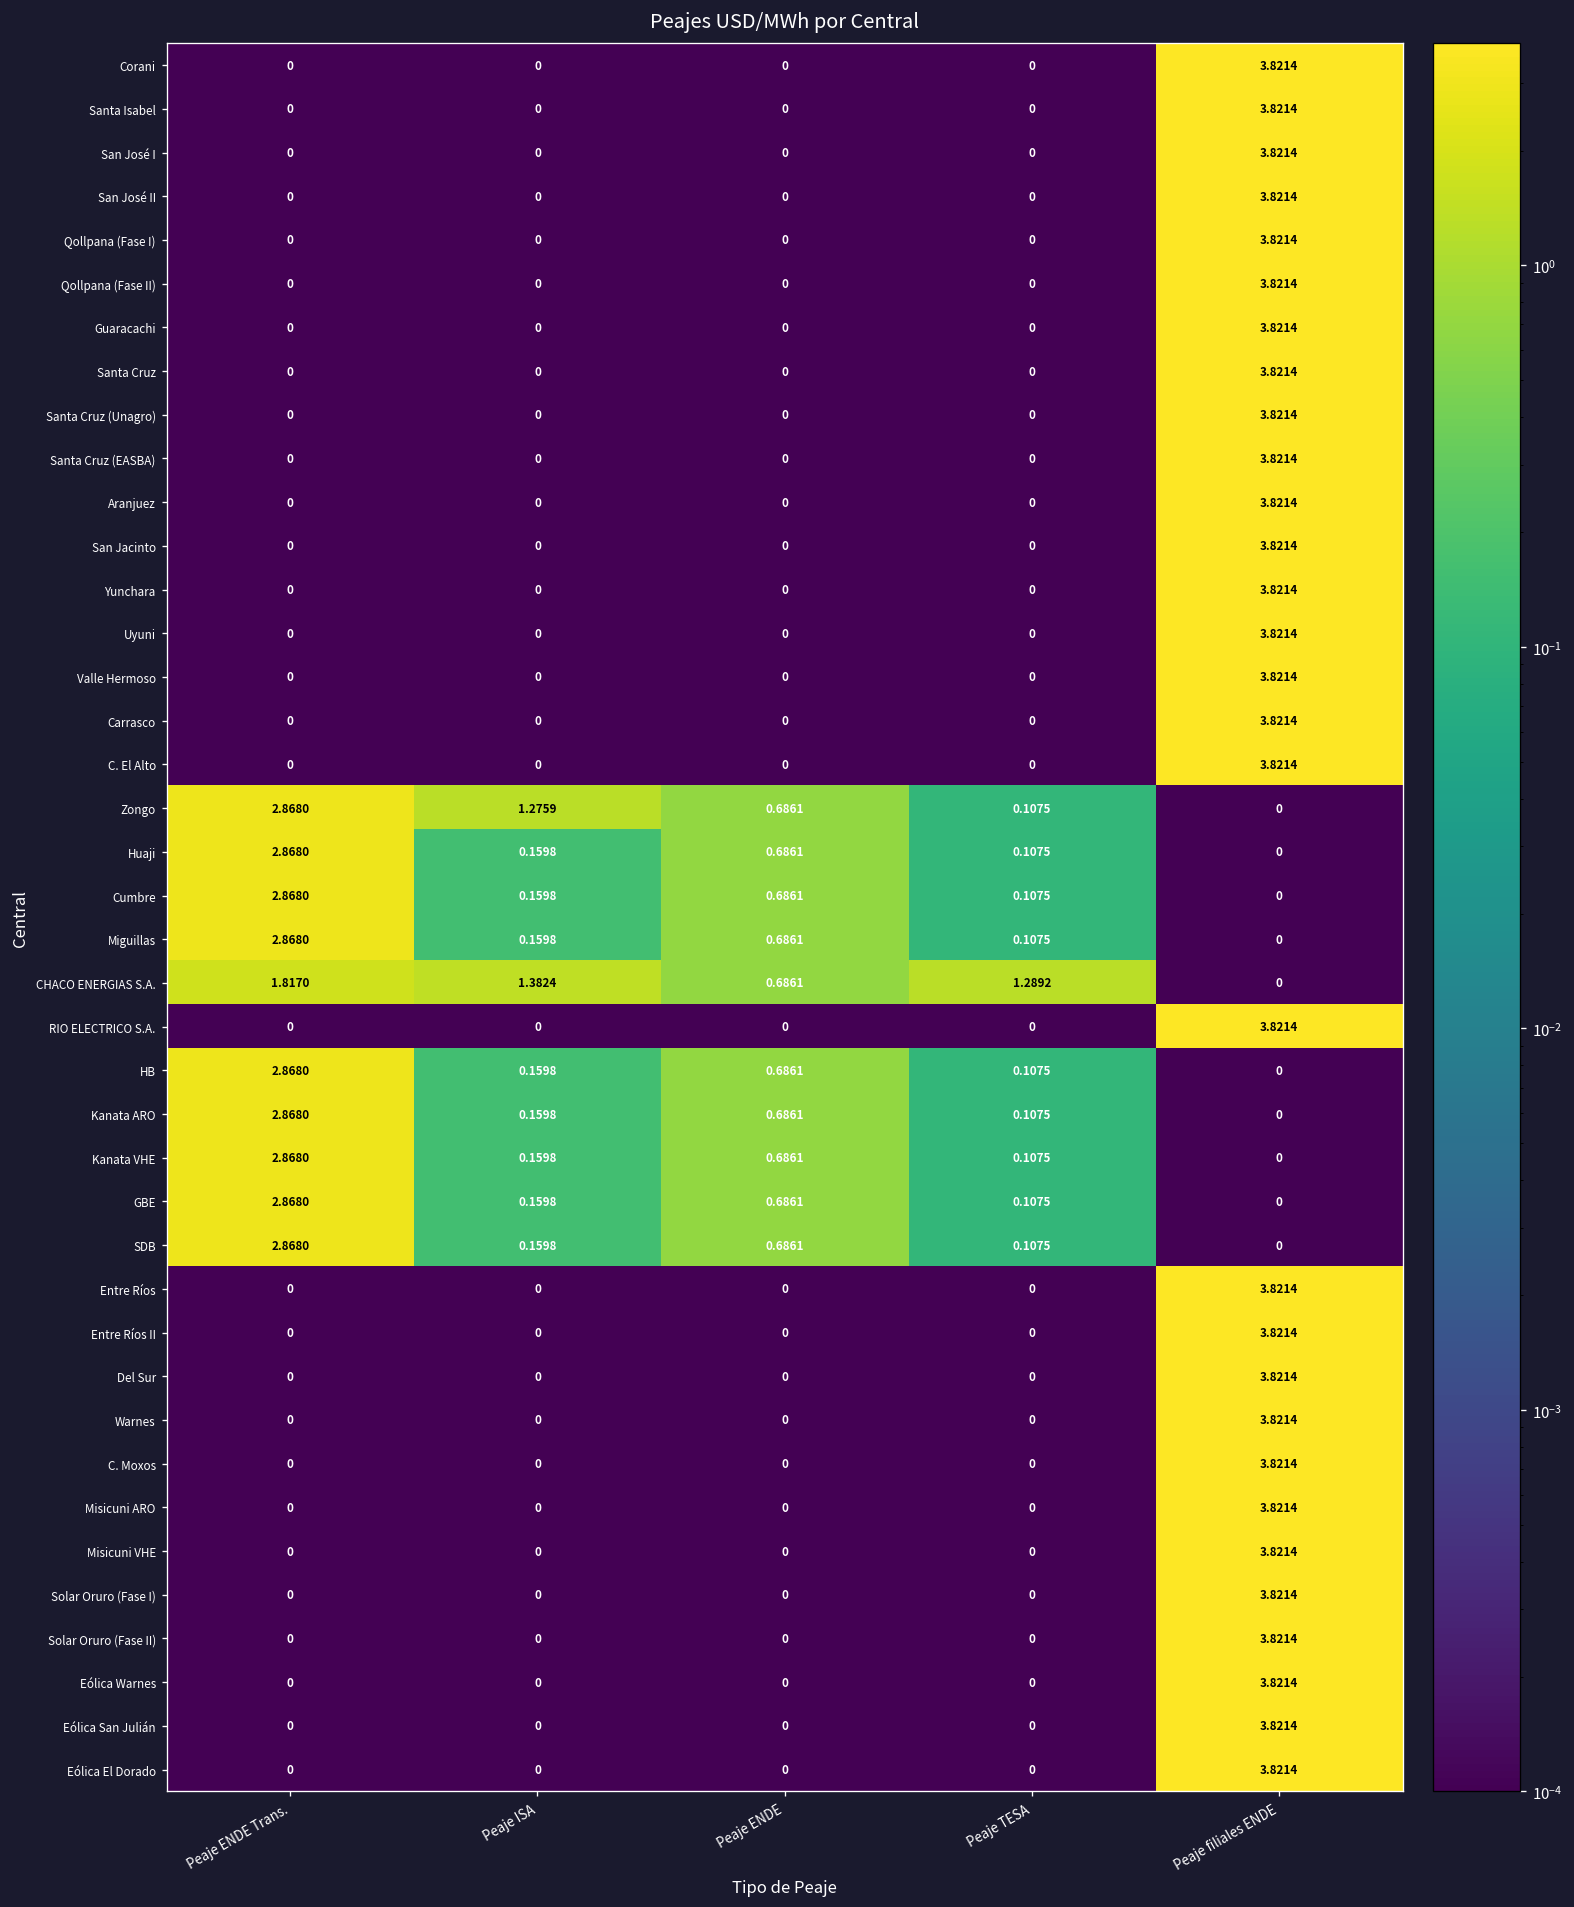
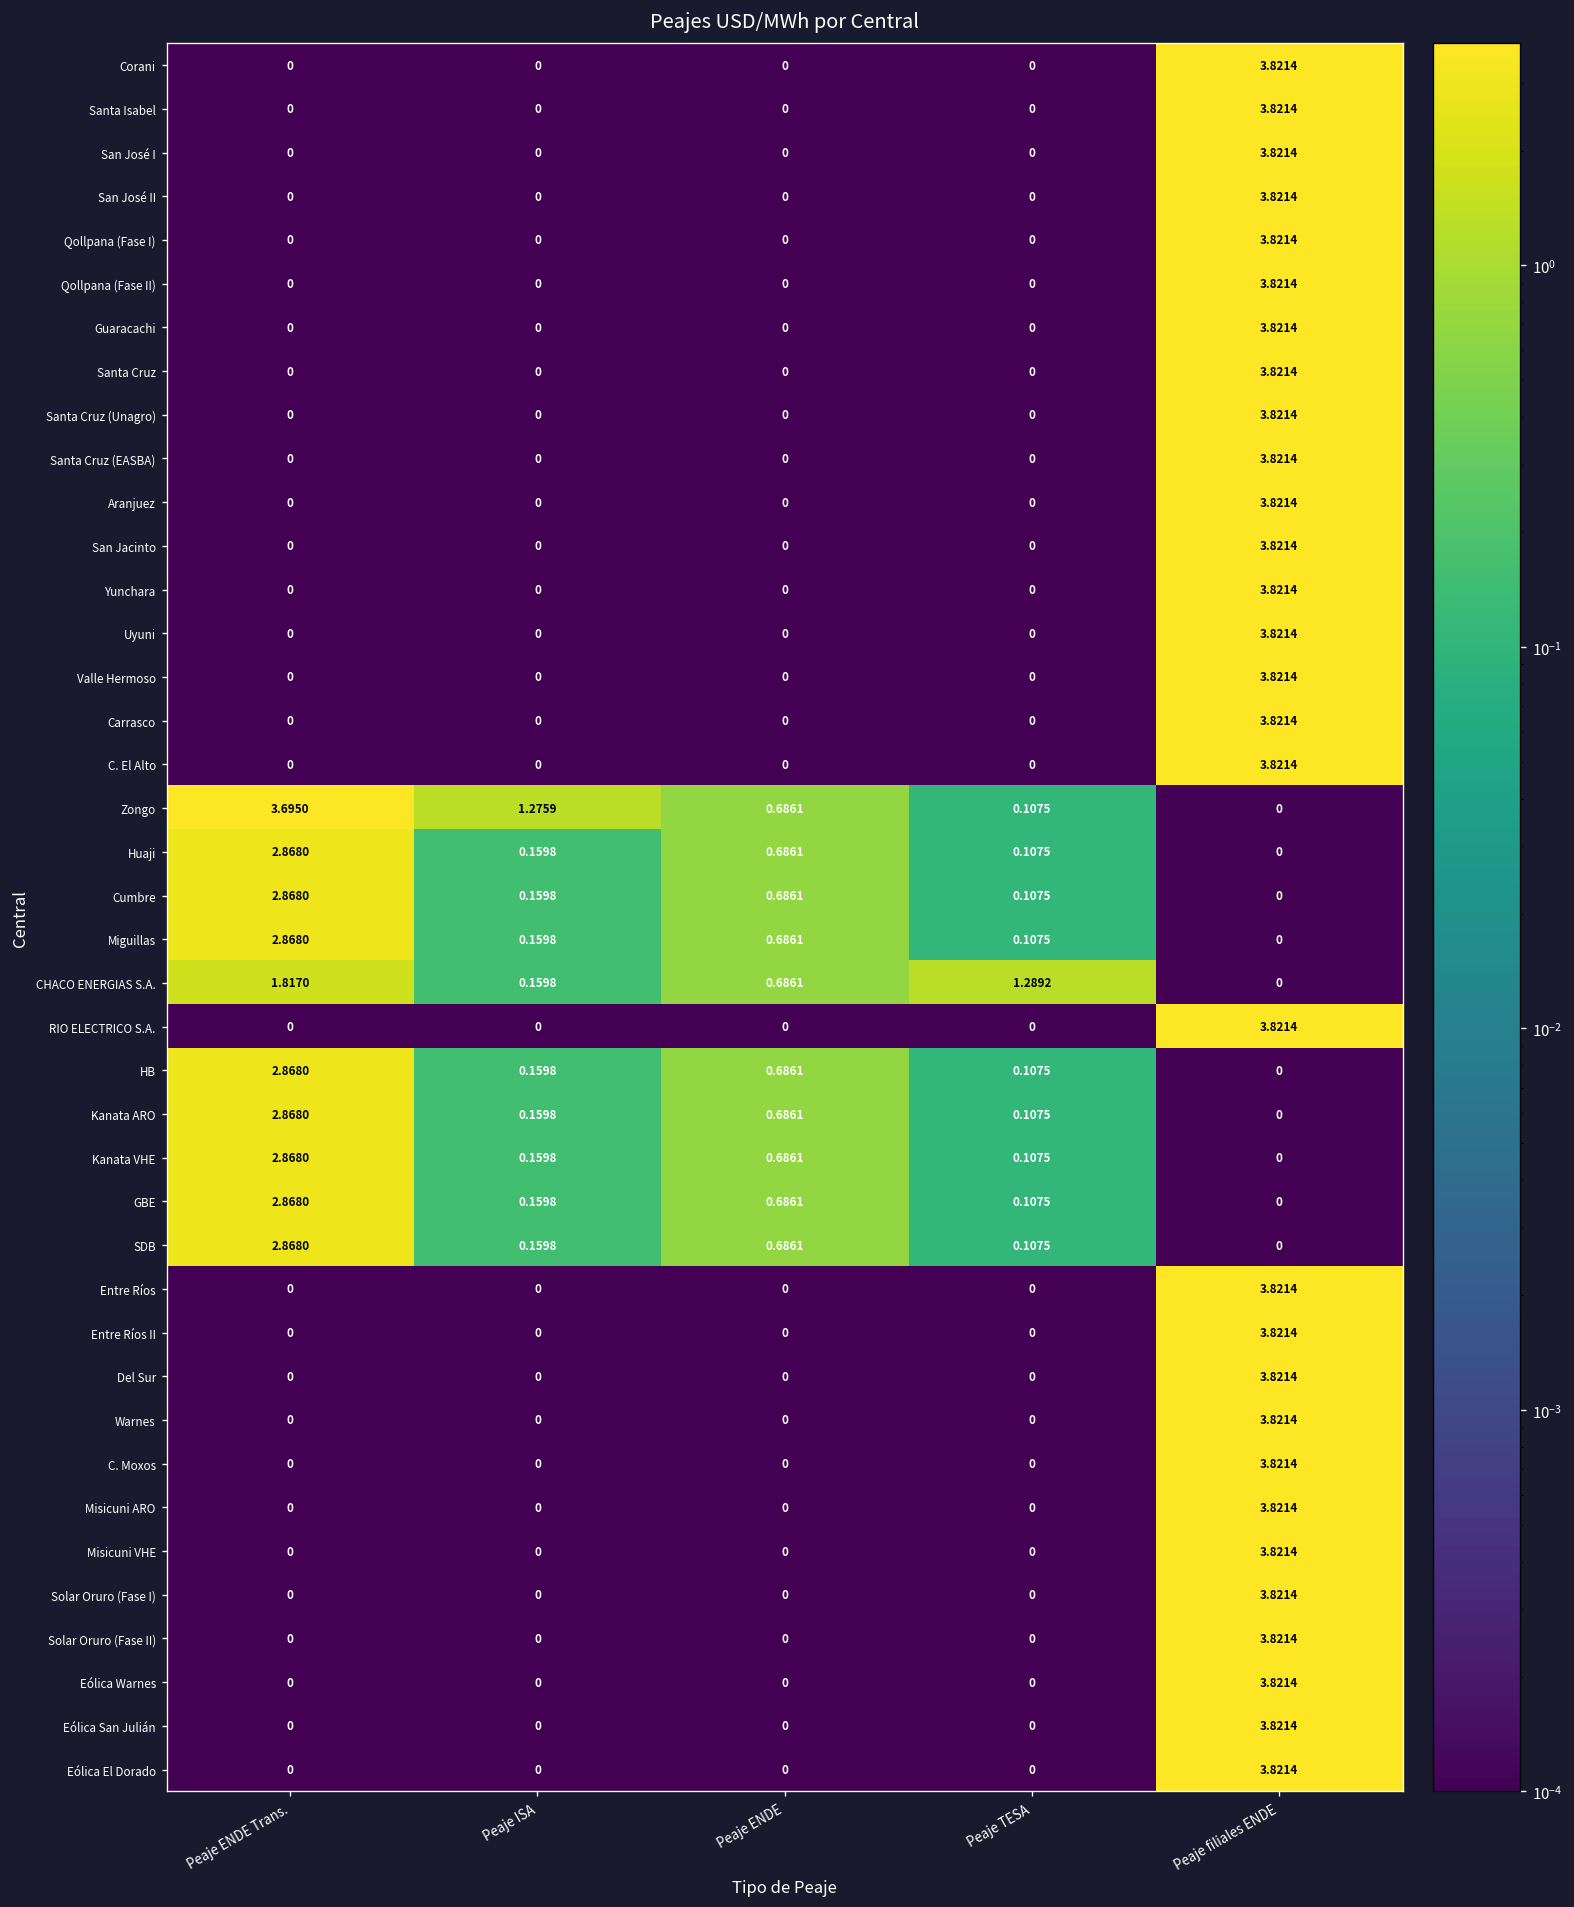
  {
    "Corani": {
      "Peaje ENDE Trans.": 0,
      "Peaje ISA": 0,
      "Peaje ENDE": 0,
      "Peaje TESA": 0,
      "Peaje filiales ENDE": 3.8214
    },
    "Santa Isabel": {
      "Peaje ENDE Trans.": 0,
      "Peaje ISA": 0,
      "Peaje ENDE": 0,
      "Peaje TESA": 0,
      "Peaje filiales ENDE": 3.8214
    },
    "San José I": {
      "Peaje ENDE Trans.": 0,
      "Peaje ISA": 0,
      "Peaje ENDE": 0,
      "Peaje TESA": 0,
      "Peaje filiales ENDE": 3.8214
    },
    "San José II": {
      "Peaje ENDE Trans.": 0,
      "Peaje ISA": 0,
      "Peaje ENDE": 0,
      "Peaje TESA": 0,
      "Peaje filiales ENDE": 3.8214
    },
    "Qollpana (Fase I)": {
      "Peaje ENDE Trans.": 0,
      "Peaje ISA": 0,
      "Peaje ENDE": 0,
      "Peaje TESA": 0,
      "Peaje filiales ENDE": 3.8214
    },
    "Qollpana (Fase II)": {
      "Peaje ENDE Trans.": 0,
      "Peaje ISA": 0,
      "Peaje ENDE": 0,
      "Peaje TESA": 0,
      "Peaje filiales ENDE": 3.8214
    },
    "Guaracachi": {
      "Peaje ENDE Trans.": 0,
      "Peaje ISA": 0,
      "Peaje ENDE": 0,
      "Peaje TESA": 0,
      "Peaje filiales ENDE": 3.8214
    },
    "Santa Cruz": {
      "Peaje ENDE Trans.": 0,
      "Peaje ISA": 0,
      "Peaje ENDE": 0,
      "Peaje TESA": 0,
      "Peaje filiales ENDE": 3.8214
    },
    "Santa Cruz (Unagro)": {
      "Peaje ENDE Trans.": 0,
      "Peaje ISA": 0,
      "Peaje ENDE": 0,
      "Peaje TESA": 0,
      "Peaje filiales ENDE": 3.8214
    },
    "Santa Cruz (EASBA)": {
      "Peaje ENDE Trans.": 0,
      "Peaje ISA": 0,
      "Peaje ENDE": 0,
      "Peaje TESA": 0,
      "Peaje filiales ENDE": 3.8214
    },
    "Aranjuez": {
      "Peaje ENDE Trans.": 0,
      "Peaje ISA": 0,
      "Peaje ENDE": 0,
      "Peaje TESA": 0,
      "Peaje filiales ENDE": 3.8214
    },
    "San Jacinto": {
      "Peaje ENDE Trans.": 0,
      "Peaje ISA": 0,
      "Peaje ENDE": 0,
      "Peaje TESA": 0,
      "Peaje filiales ENDE": 3.8214
    },
    "Yunchara": {
      "Peaje ENDE Trans.": 0,
      "Peaje ISA": 0,
      "Peaje ENDE": 0,
      "Peaje TESA": 0,
      "Peaje filiales ENDE": 3.8214
    },
    "Uyuni": {
      "Peaje ENDE Trans.": 0,
      "Peaje ISA": 0,
      "Peaje ENDE": 0,
      "Peaje TESA": 0,
      "Peaje filiales ENDE": 3.8214
    },
    "Valle Hermoso": {
      "Peaje ENDE Trans.": 0,
      "Peaje ISA": 0,
      "Peaje ENDE": 0,
      "Peaje TESA": 0,
      "Peaje filiales ENDE": 3.8214
    },
    "Carrasco": {
      "Peaje ENDE Trans.": 0,
      "Peaje ISA": 0,
      "Peaje ENDE": 0,
      "Peaje TESA": 0,
      "Peaje filiales ENDE": 3.8214
    },
    "C. El Alto": {
      "Peaje ENDE Trans.": 0,
      "Peaje ISA": 0,
      "Peaje ENDE": 0,
      "Peaje TESA": 0,
      "Peaje filiales ENDE": 3.8214
    },
    "Zongo": {
-     "Peaje ENDE Trans.": 2.8680,
+     "Peaje ENDE Trans.": 3.6950,
      "Peaje ISA": 1.2759,
      "Peaje ENDE": 0.6861,
      "Peaje TESA": 0.1075,
      "Peaje filiales ENDE": 0
    },
    "Huaji": {
      "Peaje ENDE Trans.": 2.8680,
      "Peaje ISA": 0.1598,
      "Peaje ENDE": 0.6861,
      "Peaje TESA": 0.1075,
      "Peaje filiales ENDE": 0
    },
    "Cumbre": {
      "Peaje ENDE Trans.": 2.8680,
      "Peaje ISA": 0.1598,
      "Peaje ENDE": 0.6861,
      "Peaje TESA": 0.1075,
      "Peaje filiales ENDE": 0
    },
    "Miguillas": {
      "Peaje ENDE Trans.": 2.8680,
      "Peaje ISA": 0.1598,
      "Peaje ENDE": 0.6861,
      "Peaje TESA": 0.1075,
      "Peaje filiales ENDE": 0
    },
    "CHACO ENERGIAS S.A.": {
      "Peaje ENDE Trans.": 1.8170,
-     "Peaje ISA": 1.3824,
+     "Peaje ISA": 0.1598,
      "Peaje ENDE": 0.6861,
      "Peaje TESA": 1.2892,
      "Peaje filiales ENDE": 0
    },
    "RIO ELECTRICO S.A.": {
      "Peaje ENDE Trans.": 0,
      "Peaje ISA": 0,
      "Peaje ENDE": 0,
      "Peaje TESA": 0,
      "Peaje filiales ENDE": 3.8214
    },
    "HB": {
      "Peaje ENDE Trans.": 2.8680,
      "Peaje ISA": 0.1598,
      "Peaje ENDE": 0.6861,
      "Peaje TESA": 0.1075,
      "Peaje filiales ENDE": 0
    },
    "Kanata ARO": {
      "Peaje ENDE Trans.": 2.8680,
      "Peaje ISA": 0.1598,
      "Peaje ENDE": 0.6861,
      "Peaje TESA": 0.1075,
      "Peaje filiales ENDE": 0
    },
    "Kanata VHE": {
      "Peaje ENDE Trans.": 2.8680,
      "Peaje ISA": 0.1598,
      "Peaje ENDE": 0.6861,
      "Peaje TESA": 0.1075,
      "Peaje filiales ENDE": 0
    },
    "GBE": {
      "Peaje ENDE Trans.": 2.8680,
      "Peaje ISA": 0.1598,
      "Peaje ENDE": 0.6861,
      "Peaje TESA": 0.1075,
      "Peaje filiales ENDE": 0
    },
    "SDB": {
      "Peaje ENDE Trans.": 2.8680,
      "Peaje ISA": 0.1598,
      "Peaje ENDE": 0.6861,
      "Peaje TESA": 0.1075,
      "Peaje filiales ENDE": 0
    },
    "Entre Ríos": {
      "Peaje ENDE Trans.": 0,
      "Peaje ISA": 0,
      "Peaje ENDE": 0,
      "Peaje TESA": 0,
      "Peaje filiales ENDE": 3.8214
    },
    "Entre Ríos II": {
      "Peaje ENDE Trans.": 0,
      "Peaje ISA": 0,
      "Peaje ENDE": 0,
      "Peaje TESA": 0,
      "Peaje filiales ENDE": 3.8214
    },
    "Del Sur": {
      "Peaje ENDE Trans.": 0,
      "Peaje ISA": 0,
      "Peaje ENDE": 0,
      "Peaje TESA": 0,
      "Peaje filiales ENDE": 3.8214
    },
    "Warnes": {
      "Peaje ENDE Trans.": 0,
      "Peaje ISA": 0,
      "Peaje ENDE": 0,
      "Peaje TESA": 0,
      "Peaje filiales ENDE": 3.8214
    },
    "C. Moxos": {
      "Peaje ENDE Trans.": 0,
      "Peaje ISA": 0,
      "Peaje ENDE": 0,
      "Peaje TESA": 0,
      "Peaje filiales ENDE": 3.8214
    },
    "Misicuni ARO": {
      "Peaje ENDE Trans.": 0,
      "Peaje ISA": 0,
      "Peaje ENDE": 0,
      "Peaje TESA": 0,
      "Peaje filiales ENDE": 3.8214
    },
    "Misicuni VHE": {
      "Peaje ENDE Trans.": 0,
      "Peaje ISA": 0,
      "Peaje ENDE": 0,
      "Peaje TESA": 0,
      "Peaje filiales ENDE": 3.8214
    },
    "Solar Oruro (Fase I)": {
      "Peaje ENDE Trans.": 0,
      "Peaje ISA": 0,
      "Peaje ENDE": 0,
      "Peaje TESA": 0,
      "Peaje filiales ENDE": 3.8214
    },
    "Solar Oruro (Fase II)": {
      "Peaje ENDE Trans.": 0,
      "Peaje ISA": 0,
      "Peaje ENDE": 0,
      "Peaje TESA": 0,
      "Peaje filiales ENDE": 3.8214
    },
    "Eólica Warnes": {
      "Peaje ENDE Trans.": 0,
      "Peaje ISA": 0,
      "Peaje ENDE": 0,
      "Peaje TESA": 0,
      "Peaje filiales ENDE": 3.8214
    },
    "Eólica San Julián": {
      "Peaje ENDE Trans.": 0,
      "Peaje ISA": 0,
      "Peaje ENDE": 0,
      "Peaje TESA": 0,
      "Peaje filiales ENDE": 3.8214
    },
    "Eólica El Dorado": {
      "Peaje ENDE Trans.": 0,
      "Peaje ISA": 0,
      "Peaje ENDE": 0,
      "Peaje TESA": 0,
      "Peaje filiales ENDE": 3.8214
    }
  }
